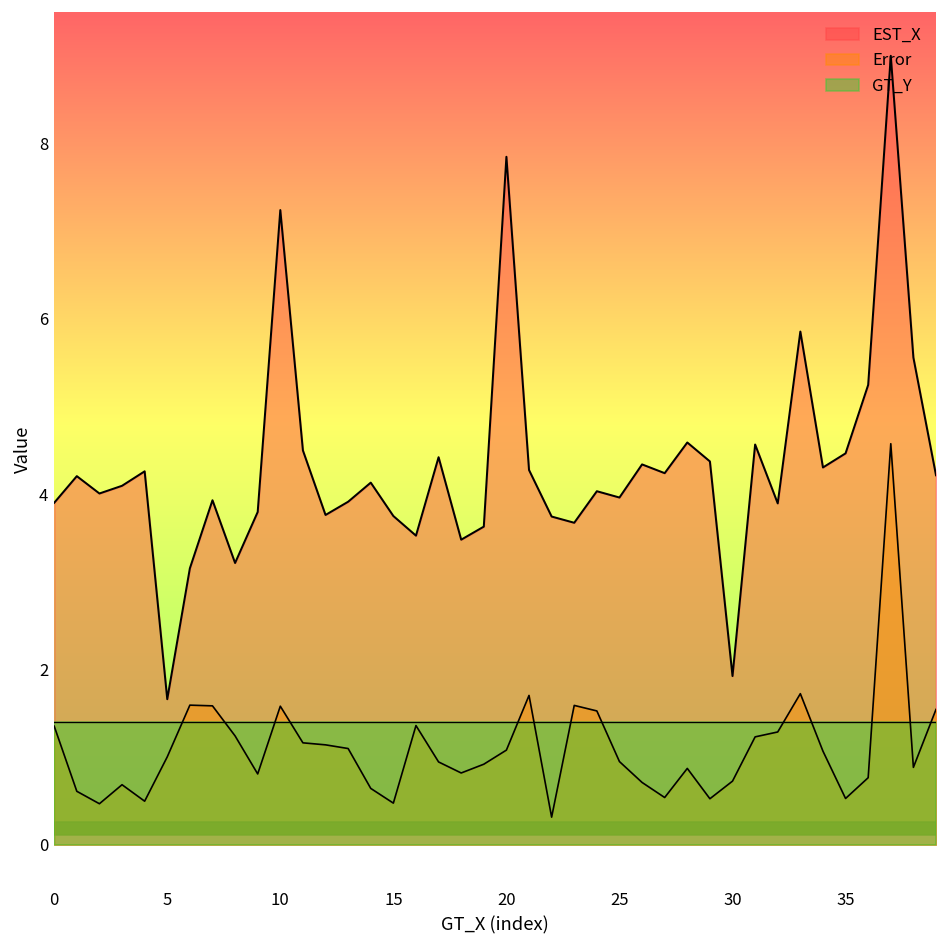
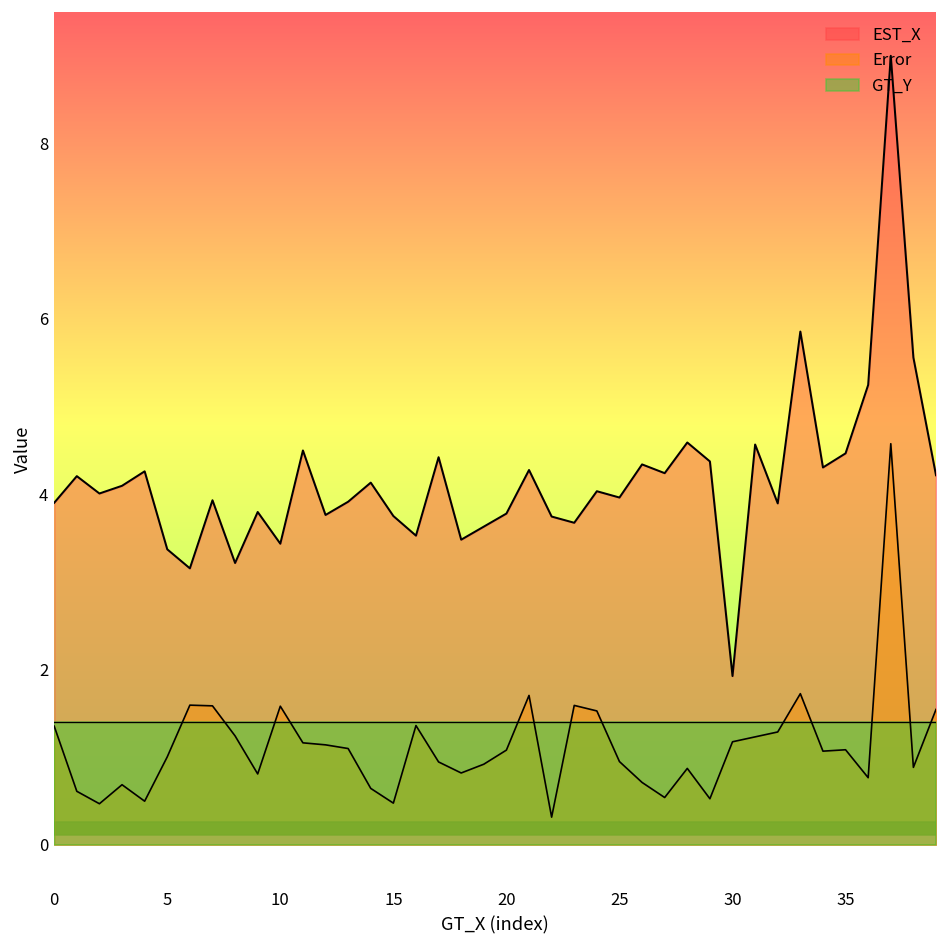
  {
    "EST_X": {
      "0": 3.9,
-     "5": 1.7,
-     "10": 7.2,
+     "5": 3.4,
+     "10": 3.4,
      "15": 3.8,
-     "20": 7.8,
+     "20": 3.8,
      "25": 4.0,
      "30": 1.9,
      "35": 4.5
    },
    "Error": {
      "0": 1.4,
      "5": 1.0,
      "10": 1.6,
      "15": 0.5,
      "20": 1.1,
      "25": 0.9,
-     "30": 0.7,
-     "35": 0.5
+     "30": 1.2,
+     "35": 1.1
    },
    "GT_Y": {
      "0": 1.4,
      "5": 1.4,
      "10": 1.4,
      "15": 1.4,
      "20": 1.4,
      "25": 1.4,
      "30": 1.4,
      "35": 1.4
    }
  }
